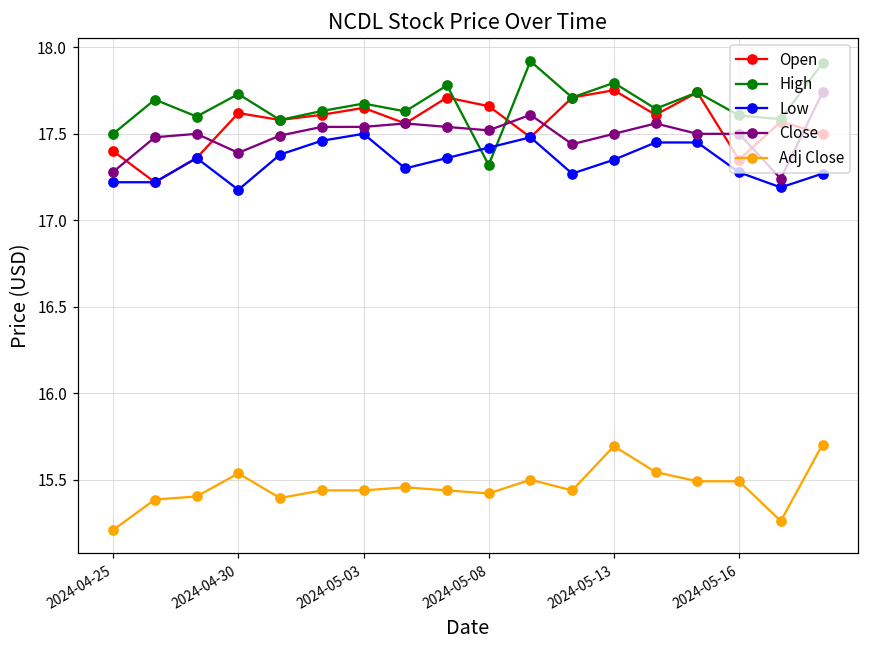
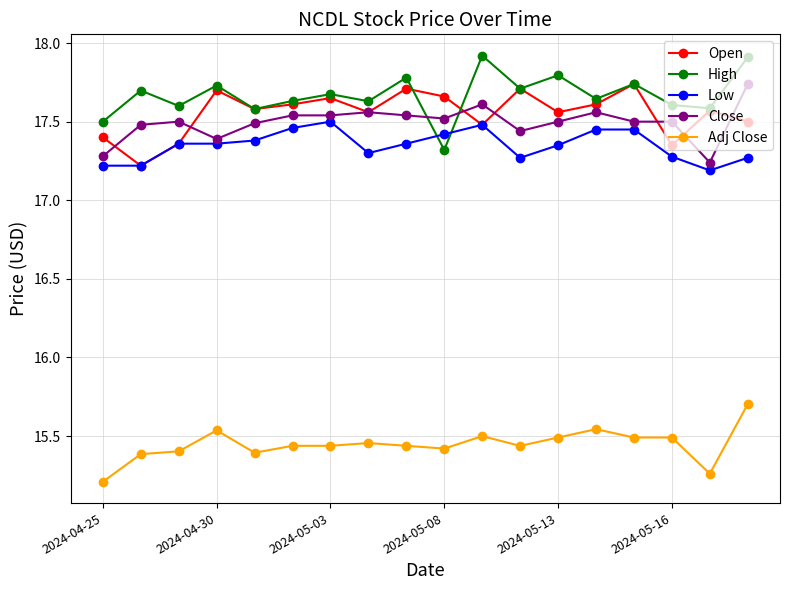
  {
    "Open": {
      "2024-04-25": 17.40,
-     "2024-04-30": 17.62,
+     "2024-04-30": 17.70,
      "2024-05-03": 17.65,
      "2024-05-08": 17.66,
-     "2024-05-13": 17.75
+     "2024-05-13": 17.56
    },
    "High": {
      "2024-04-25": 17.50,
      "2024-04-30": 17.73,
      "2024-05-03": 17.67,
      "2024-05-08": 17.32,
      "2024-05-13": 17.80
    },
    "Low": {
      "2024-04-25": 17.22,
-     "2024-04-30": 17.18,
+     "2024-04-30": 17.36,
      "2024-05-03": 17.50,
      "2024-05-08": 17.42,
      "2024-05-13": 17.35,
      "2024-05-16": 17.28
    },
    "Close": {
      "2024-04-25": 17.28,
      "2024-04-30": 17.39,
      "2024-05-03": 17.54,
      "2024-05-08": 17.52,
      "2024-05-13": 17.50
    },
    "Adj Close": {
      "2024-04-25": 15.21,
      "2024-04-30": 15.54,
      "2024-05-03": 15.44,
      "2024-05-08": 15.42,
-     "2024-05-13": 15.69,
+     "2024-05-13": 15.49,
      "2024-05-16": 15.49
    }
  }
